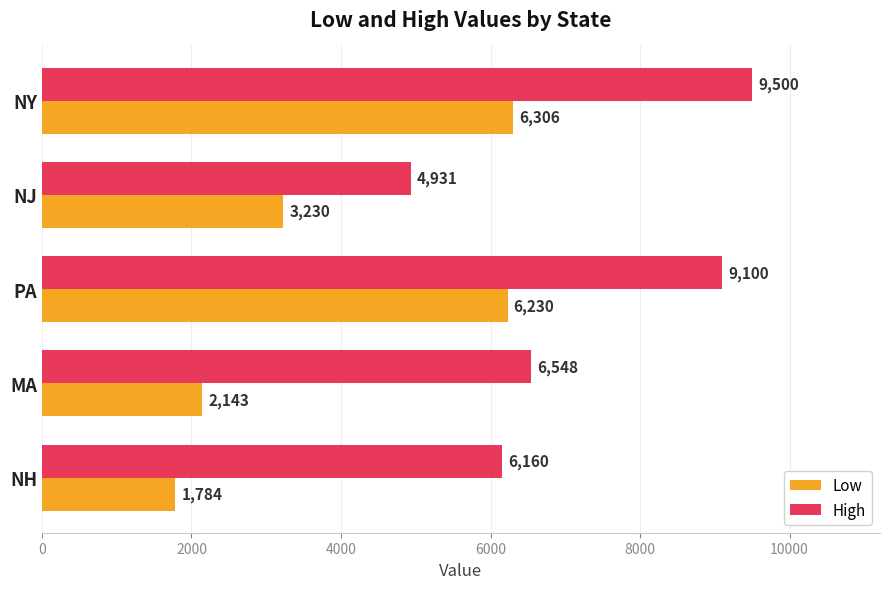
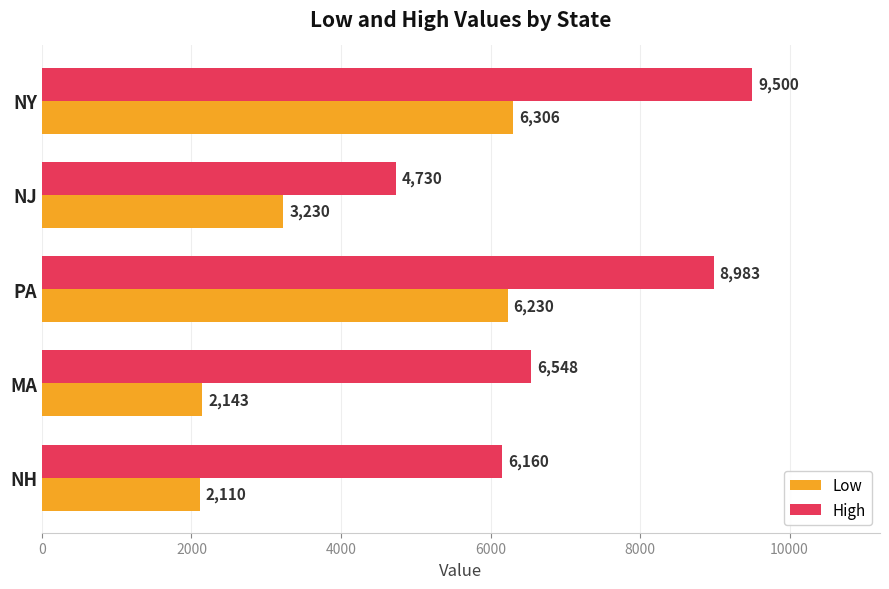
  {
    "Low": {
      "NY": "6,306",
      "NJ": "3,230",
      "PA": "6,230",
      "MA": "2,143",
-     "NH": "1,784"
+     "NH": "2,110"
    },
    "High": {
      "NY": "9,500",
-     "NJ": "4,931",
-     "PA": "9,100",
+     "NJ": "4,730",
+     "PA": "8,983",
      "MA": "6,548",
      "NH": "6,160"
    }
  }
